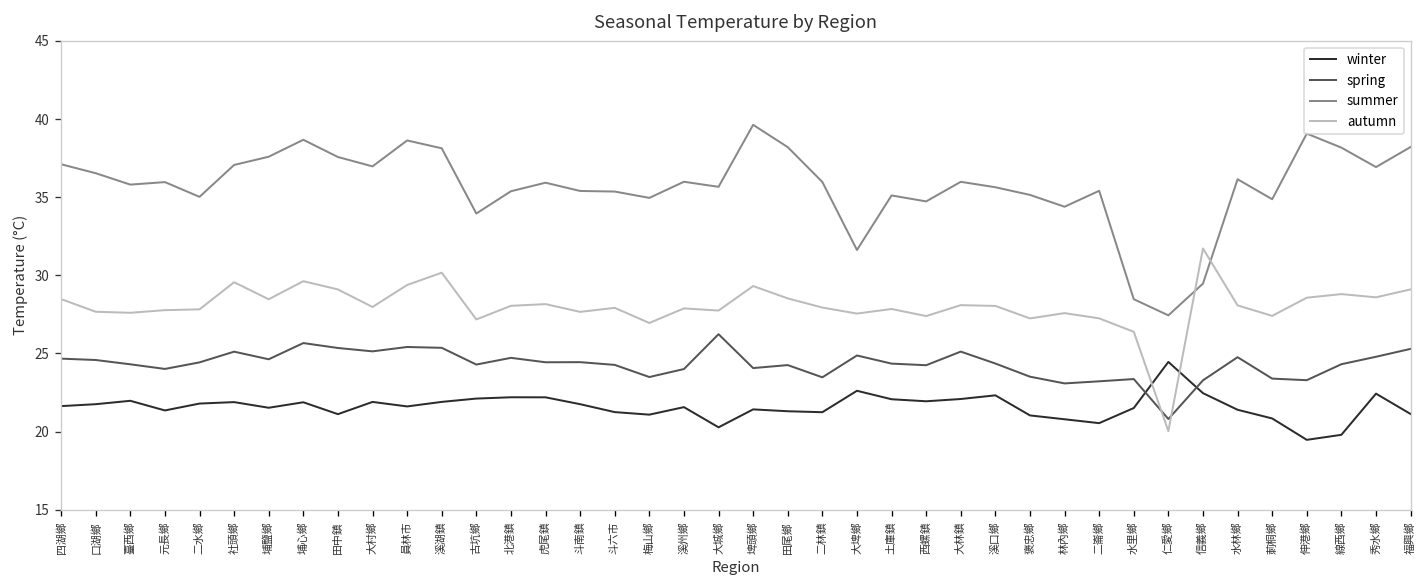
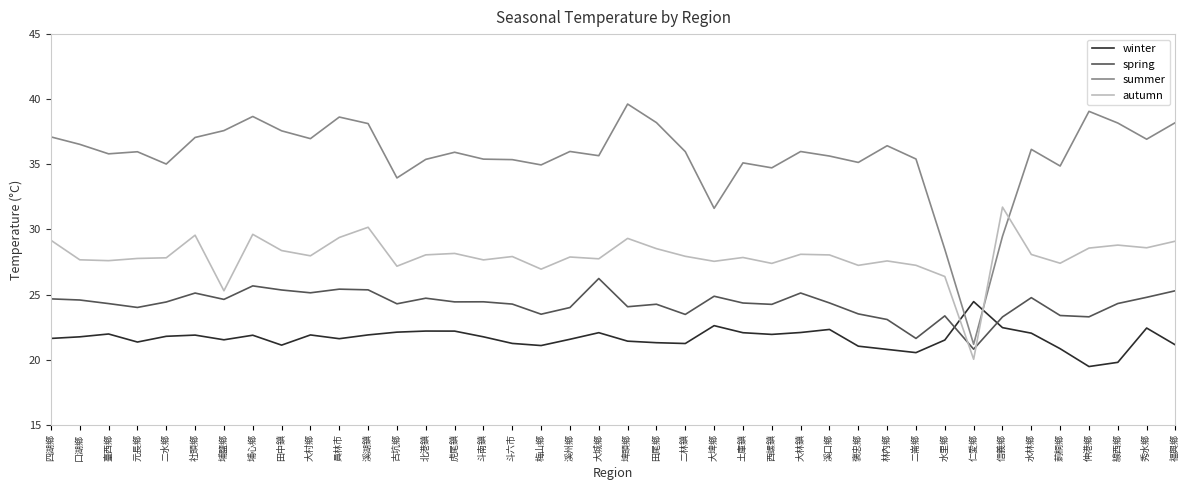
  {
    "winter": {
      "四湖鄉": 21.6,
      "口湖鄉": 21.8,
      "臺西鄉": 22.0,
      "元長鄉": 21.4,
      "二水鄉": 21.8,
      "社頭鄉": 21.9,
      "埔鹽鄉": 21.5,
      "埔心鄉": 21.9,
      "田中鎮": 21.1,
      "大村鄉": 21.9,
      "員林市": 21.6,
      "溪湖鎮": 21.9,
      "古坑鄉": 22.1,
      "北港鎮": 22.2,
      "虎尾鎮": 22.2,
      "斗南鎮": 21.8,
      "斗六市": 21.2,
      "梅山鄉": 21.1,
      "溪州鄉": 21.6,
-     "大城鄉": 20.3,
+     "大城鄉": 22.1,
      "埤頭鄉": 21.4,
      "田尾鄉": 21.3,
      "二林鎮": 21.2,
      "大埤鄉": 22.6,
      "土庫鎮": 22.1,
      "西螺鎮": 21.9,
      "大林鎮": 22.1,
      "溪口鄉": 22.3,
      "褒忠鄉": 21.0,
      "林內鄉": 20.8,
      "二崙鄉": 20.5,
      "水里鄉": 21.5,
      "仁愛鄉": 24.5,
      "信義鄉": 22.5,
-     "水林鄉": 21.4,
+     "水林鄉": 22.0,
      "莿桐鄉": 20.8,
      "伸港鄉": 19.5,
      "線西鄉": 19.8,
      "秀水鄉": 22.4,
      "福興鄉": 21.1
    },
    "spring": {
      "四湖鄉": 24.7,
      "口湖鄉": 24.6,
      "臺西鄉": 24.3,
      "元長鄉": 24.0,
      "二水鄉": 24.4,
      "社頭鄉": 25.1,
      "埔鹽鄉": 24.6,
      "埔心鄉": 25.7,
      "田中鎮": 25.3,
      "大村鄉": 25.1,
      "員林市": 25.4,
      "溪湖鎮": 25.4,
      "古坑鄉": 24.3,
      "北港鎮": 24.7,
      "虎尾鎮": 24.4,
      "斗南鎮": 24.4,
      "斗六市": 24.3,
      "梅山鄉": 23.5,
      "溪州鄉": 24.0,
      "大城鄉": 26.2,
      "埤頭鄉": 24.1,
      "田尾鄉": 24.3,
      "二林鎮": 23.5,
      "大埤鄉": 24.9,
      "土庫鎮": 24.3,
      "西螺鎮": 24.2,
      "大林鎮": 25.1,
      "溪口鄉": 24.4,
      "褒忠鄉": 23.5,
      "林內鄉": 23.1,
-     "二崙鄉": 23.2,
+     "二崙鄉": 21.6,
      "水里鄉": 23.4,
      "仁愛鄉": 20.8,
      "信義鄉": 23.3,
      "水林鄉": 24.8,
      "莿桐鄉": 23.4,
      "伸港鄉": 23.3,
      "線西鄉": 24.3,
      "秀水鄉": 24.8,
      "福興鄉": 25.3
    },
    "summer": {
      "四湖鄉": 37.1,
      "口湖鄉": 36.5,
      "臺西鄉": 35.8,
      "元長鄉": 36.0,
      "二水鄉": 35.0,
      "社頭鄉": 37.1,
      "埔鹽鄉": 37.6,
      "埔心鄉": 38.7,
      "田中鎮": 37.6,
      "大村鄉": 37.0,
      "員林市": 38.6,
      "溪湖鎮": 38.1,
      "古坑鄉": 34.0,
      "北港鎮": 35.4,
      "虎尾鎮": 35.9,
      "斗南鎮": 35.4,
      "斗六市": 35.4,
      "梅山鄉": 35.0,
      "溪州鄉": 36.0,
      "大城鄉": 35.7,
      "埤頭鄉": 39.6,
      "田尾鄉": 38.2,
      "二林鎮": 36.0,
      "大埤鄉": 31.6,
      "土庫鎮": 35.1,
      "西螺鎮": 34.7,
      "大林鎮": 36.0,
      "溪口鄉": 35.6,
      "褒忠鄉": 35.1,
-     "林內鄉": 34.4,
+     "林內鄉": 36.4,
      "二崙鄉": 35.4,
      "水里鄉": 28.5,
-     "仁愛鄉": 27.4,
+     "仁愛鄉": 21.2,
      "信義鄉": 29.5,
      "水林鄉": 36.1,
      "莿桐鄉": 34.9,
      "伸港鄉": 39.1,
      "線西鄉": 38.2,
      "秀水鄉": 36.9,
      "福興鄉": 38.2
    },
    "autumn": {
-     "四湖鄉": 28.5,
+     "四湖鄉": 29.2,
      "口湖鄉": 27.7,
      "臺西鄉": 27.6,
      "元長鄉": 27.8,
      "二水鄉": 27.8,
      "社頭鄉": 29.6,
-     "埔鹽鄉": 28.5,
+     "埔鹽鄉": 25.3,
      "埔心鄉": 29.6,
-     "田中鎮": 29.1,
+     "田中鎮": 28.4,
      "大村鄉": 28.0,
      "員林市": 29.4,
      "溪湖鎮": 30.2,
      "古坑鄉": 27.2,
      "北港鎮": 28.0,
      "虎尾鎮": 28.2,
      "斗南鎮": 27.7,
      "斗六市": 27.9,
      "梅山鄉": 26.9,
      "溪州鄉": 27.9,
      "大城鄉": 27.7,
      "埤頭鄉": 29.3,
      "田尾鄉": 28.5,
      "二林鎮": 27.9,
      "大埤鄉": 27.6,
      "土庫鎮": 27.8,
      "西螺鎮": 27.4,
      "大林鎮": 28.1,
      "溪口鄉": 28.0,
      "褒忠鄉": 27.2,
      "林內鄉": 27.6,
      "二崙鄉": 27.2,
      "水里鄉": 26.4,
      "仁愛鄉": 20.0,
      "信義鄉": 31.7,
      "水林鄉": 28.1,
      "莿桐鄉": 27.4,
      "伸港鄉": 28.6,
      "線西鄉": 28.8,
      "秀水鄉": 28.6,
      "福興鄉": 29.1
    }
  }
